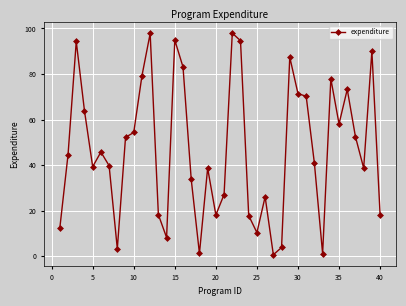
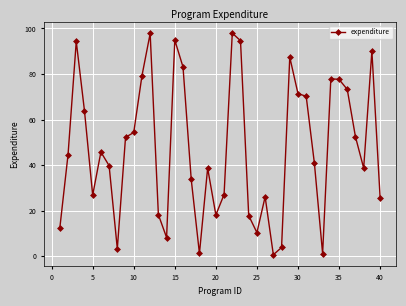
  {
-   "5": 39,
+   "5": 27,
    "10": 54,
    "15": 95,
    "20": 18,
    "25": 10,
    "30": 71,
-   "35": 58,
-   "40": 18
+   "35": 78,
+   "40": 26
  }
